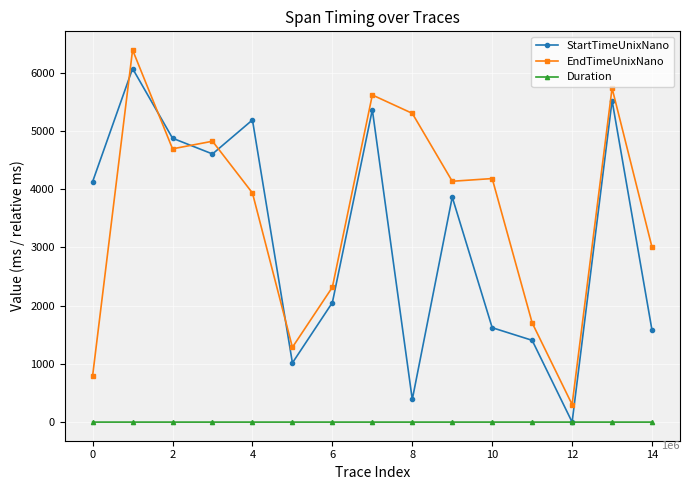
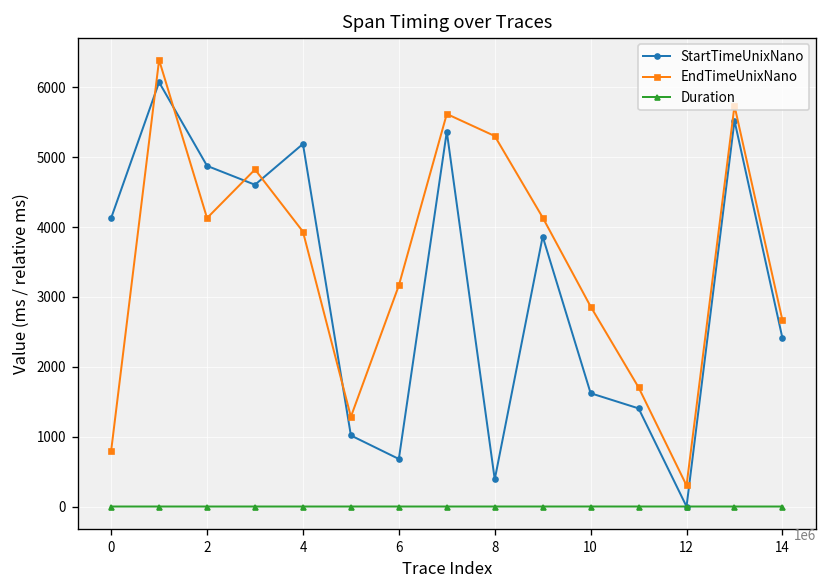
  {
    "StartTimeUnixNano": {
      "0": 4100,
      "2": 4900,
      "4": 5200,
-     "6": 2100,
+     "6": 700,
      "8": 400,
      "10": 1600,
-     "14": 1600
+     "14": 2400
    },
    "EndTimeUnixNano": {
      "0": 800,
-     "2": 4700,
+     "2": 4100,
      "4": 3900,
-     "6": 2300,
+     "6": 3200,
      "8": 5300,
-     "10": 4200,
+     "10": 2900,
      "12": 300,
-     "14": 3000
+     "14": 2700
    },
    "Duration": {
      "0": 0,
      "2": 0,
      "4": 0,
      "6": 0,
      "8": 0,
      "10": 0
    }
  }
